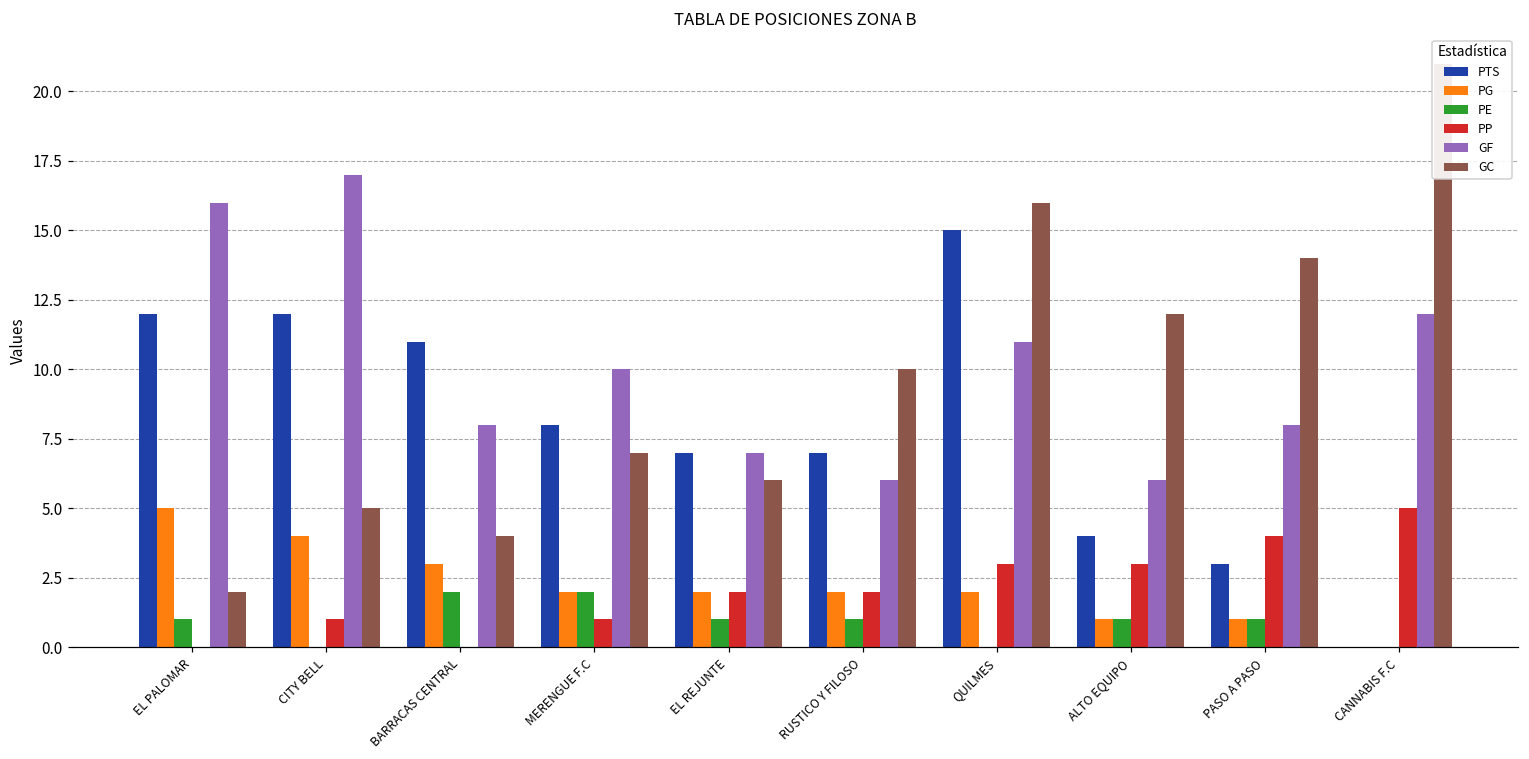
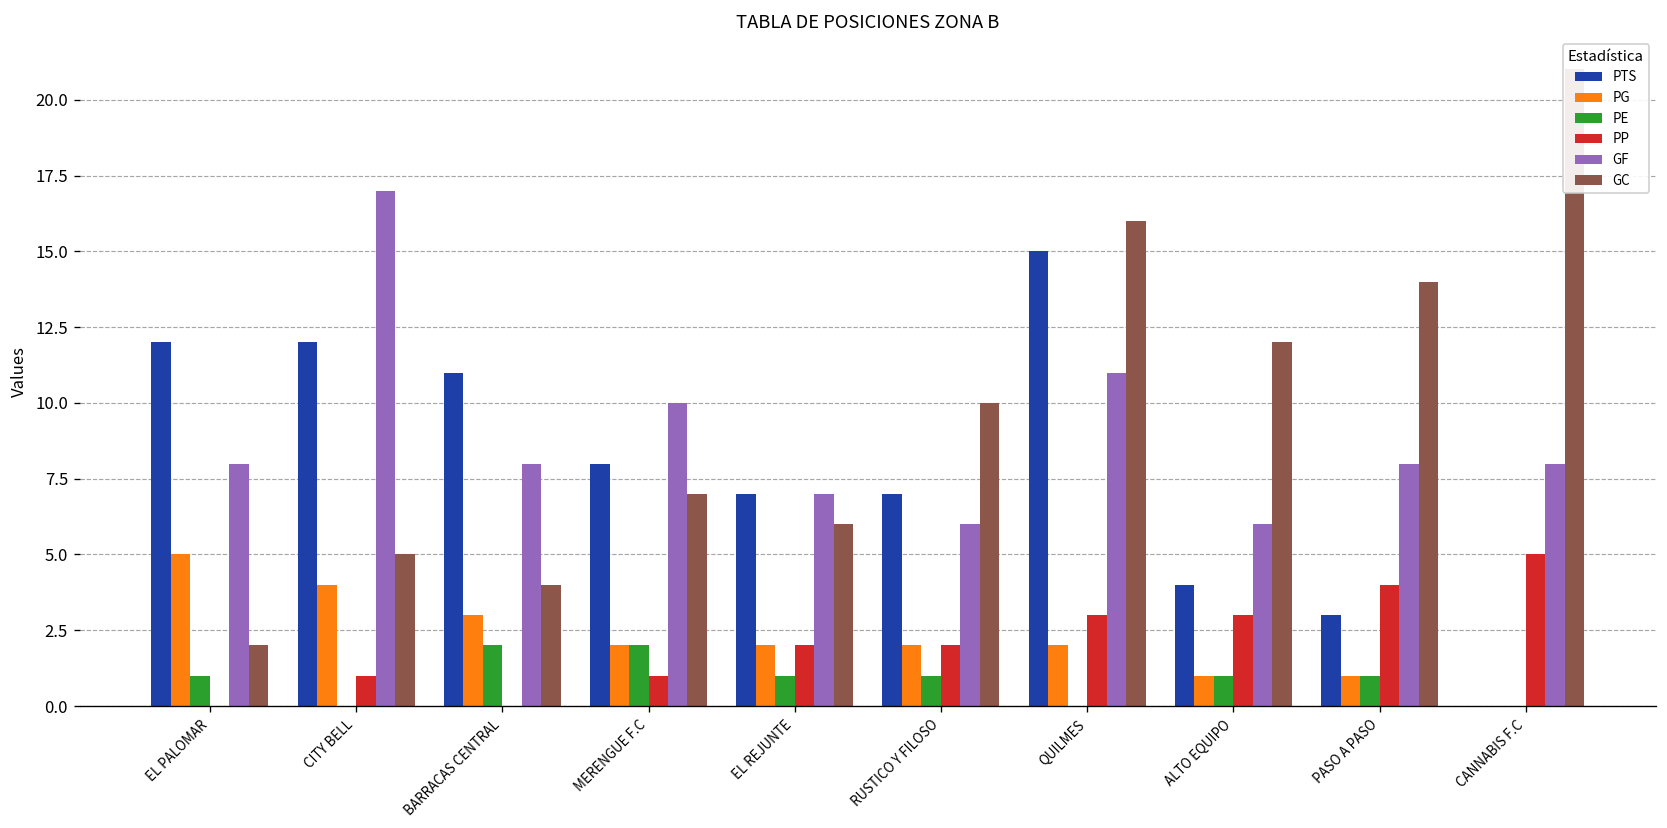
  {
    "PTS": {
      "EL PALOMAR": 12,
      "CITY BELL": 12,
      "BARRACAS CENTRAL": 11,
      "MERENGUE F.C": 8,
      "EL REJUNTE": 7,
      "RUSTICO Y FILOSO": 7,
      "QUILMES": 15,
      "ALTO EQUIPO": 4,
      "PASO A PASO": 3,
      "CANNABIS F.C": 0
    },
    "PG": {
      "EL PALOMAR": 5,
      "CITY BELL": 4,
      "BARRACAS CENTRAL": 3,
      "MERENGUE F.C": 2,
      "EL REJUNTE": 2,
      "RUSTICO Y FILOSO": 2,
      "QUILMES": 2,
      "ALTO EQUIPO": 1,
      "PASO A PASO": 1,
      "CANNABIS F.C": 0
    },
    "PE": {
      "EL PALOMAR": 1,
      "CITY BELL": 0,
      "BARRACAS CENTRAL": 2,
      "MERENGUE F.C": 2,
      "EL REJUNTE": 1,
      "RUSTICO Y FILOSO": 1,
      "QUILMES": 0,
      "ALTO EQUIPO": 1,
      "PASO A PASO": 1,
      "CANNABIS F.C": 0
    },
    "PP": {
      "EL PALOMAR": 0,
      "CITY BELL": 1,
      "BARRACAS CENTRAL": 0,
      "MERENGUE F.C": 1,
      "EL REJUNTE": 2,
      "RUSTICO Y FILOSO": 2,
      "QUILMES": 3,
      "ALTO EQUIPO": 3,
      "PASO A PASO": 4,
      "CANNABIS F.C": 5
    },
    "GF": {
-     "EL PALOMAR": 16,
+     "EL PALOMAR": 8,
      "CITY BELL": 17,
      "BARRACAS CENTRAL": 8,
      "MERENGUE F.C": 10,
      "EL REJUNTE": 7,
      "RUSTICO Y FILOSO": 6,
      "QUILMES": 11,
      "ALTO EQUIPO": 6,
      "PASO A PASO": 8,
-     "CANNABIS F.C": 12
+     "CANNABIS F.C": 8
    },
    "GC": {
      "EL PALOMAR": 2,
      "CITY BELL": 5,
      "BARRACAS CENTRAL": 4,
      "MERENGUE F.C": 7,
      "EL REJUNTE": 6,
      "RUSTICO Y FILOSO": 10,
      "QUILMES": 16,
      "ALTO EQUIPO": 12,
      "PASO A PASO": 14
    }
  }
